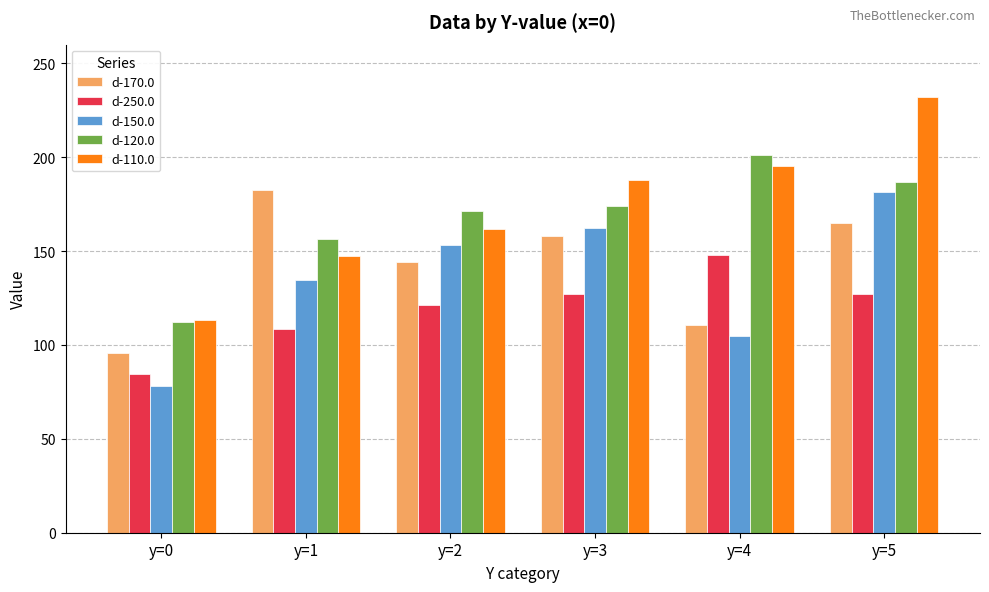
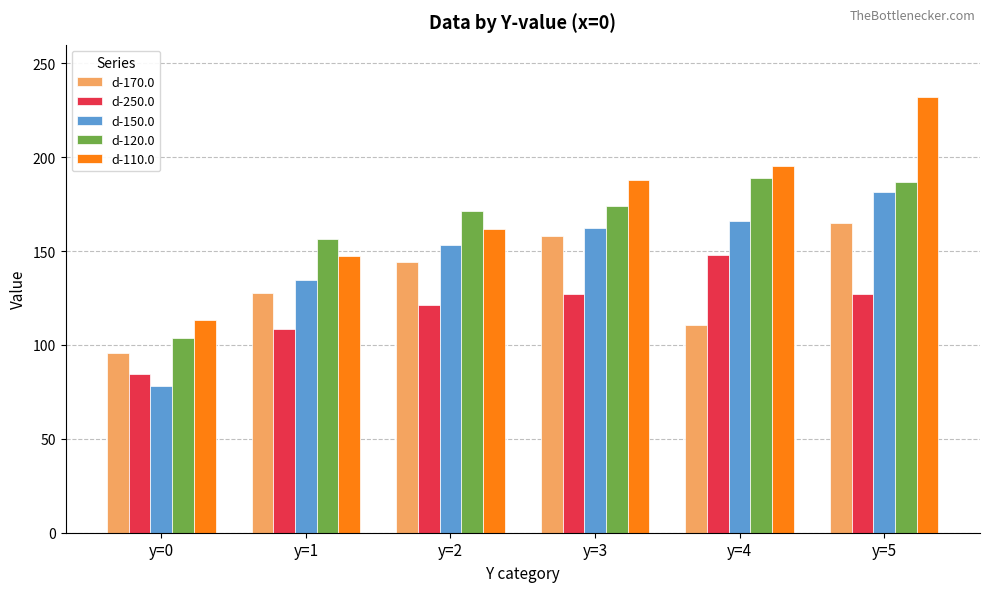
  {
    "d-170.0": {
      "y=0": 96,
-     "y=1": 183,
+     "y=1": 128,
      "y=2": 144,
      "y=3": 158,
      "y=4": 111,
      "y=5": 165
    },
    "d-250.0": {
      "y=0": 84,
      "y=1": 109,
      "y=2": 121,
      "y=3": 127,
      "y=4": 148,
      "y=5": 127
    },
    "d-150.0": {
      "y=0": 78,
      "y=1": 135,
      "y=2": 153,
      "y=3": 162,
-     "y=4": 105,
+     "y=4": 166,
      "y=5": 181
    },
    "d-120.0": {
-     "y=0": 112,
+     "y=0": 104,
      "y=1": 157,
      "y=2": 171,
      "y=3": 174,
-     "y=4": 201,
+     "y=4": 189,
      "y=5": 187
    },
    "d-110.0": {
      "y=0": 113,
      "y=1": 148,
      "y=2": 162,
      "y=3": 188,
      "y=4": 195,
      "y=5": 232
    }
  }
